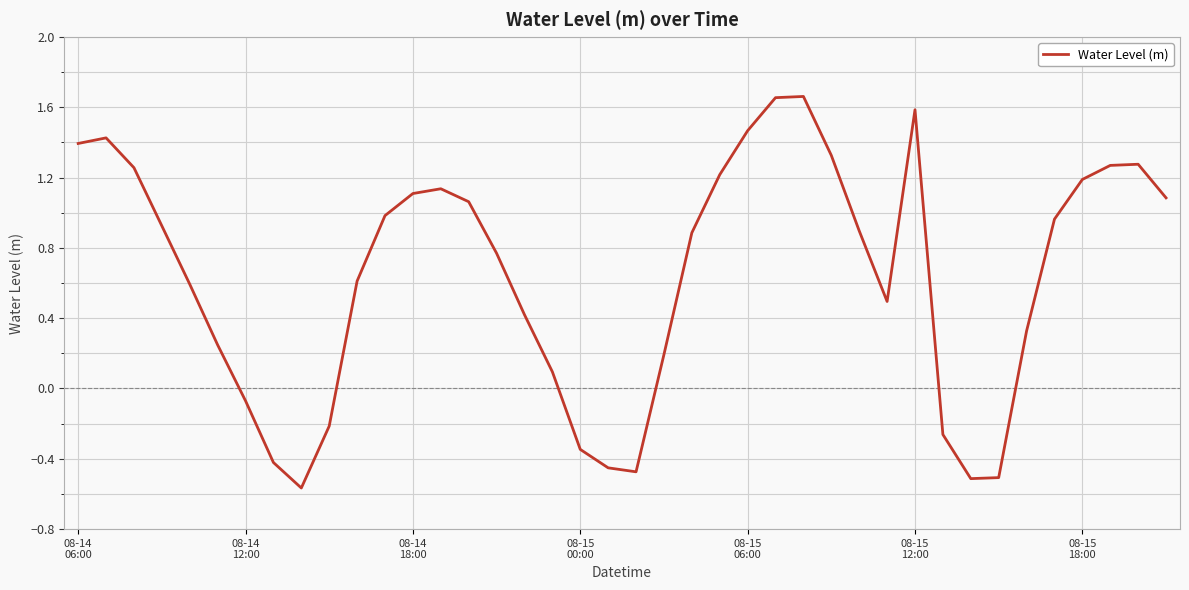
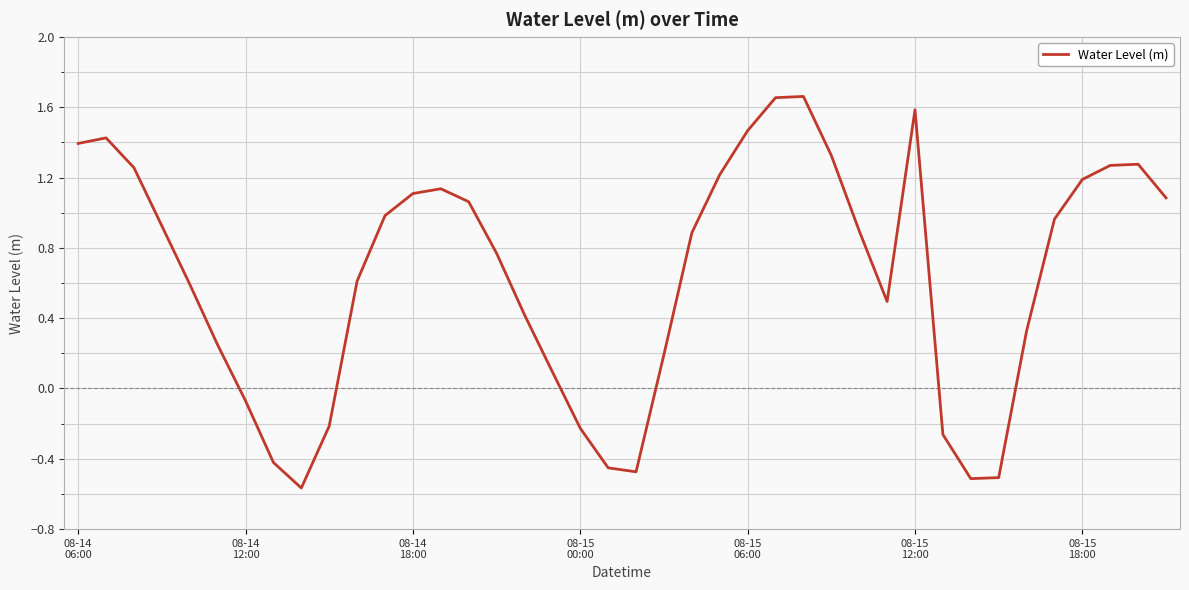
  {
    "08-14 06:00": 1.39,
    "08-14 12:00": -0.07,
    "08-14 18:00": 1.11,
-   "08-15 00:00": -0.35,
+   "08-15 00:00": -0.23,
    "08-15 06:00": 1.47,
    "08-15 12:00": 1.59,
    "08-15 18:00": 1.19
  }
